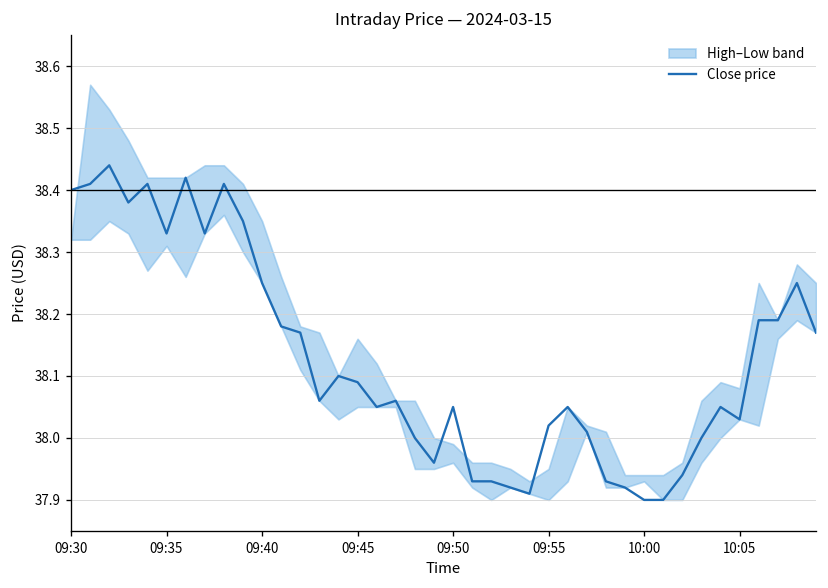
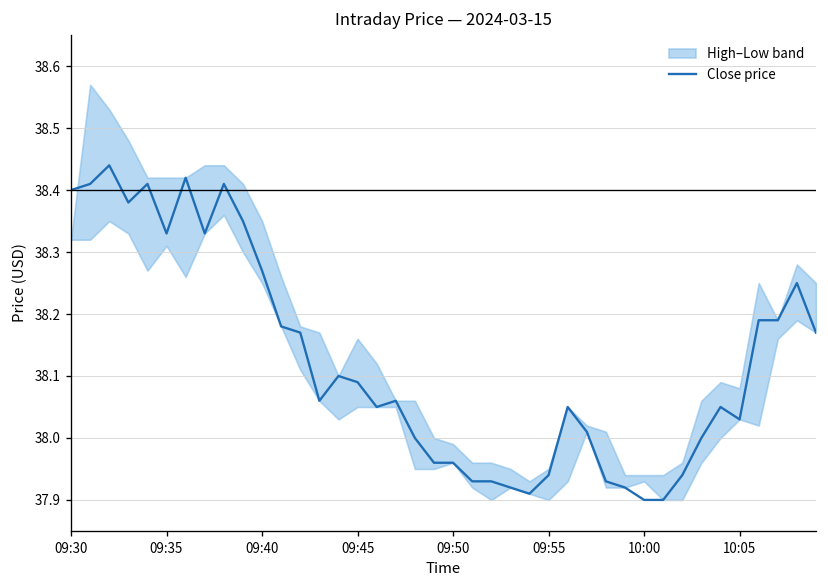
  {
    "Close price": {
      "09:30": 38.40,
      "09:35": 38.33,
-     "09:40": 38.25,
+     "09:40": 38.27,
      "09:45": 38.09,
-     "09:50": 38.05,
-     "09:55": 38.02,
+     "09:50": 37.96,
+     "09:55": 37.94,
      "10:00": 37.90,
      "10:05": 38.03
    }
  }
